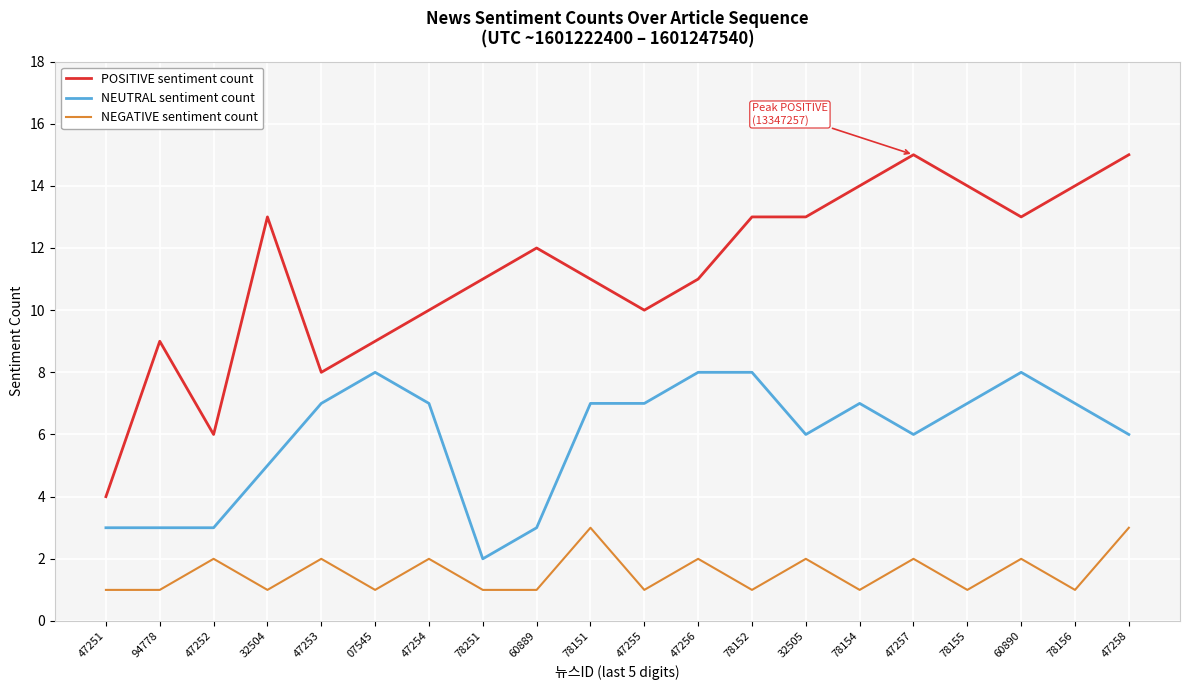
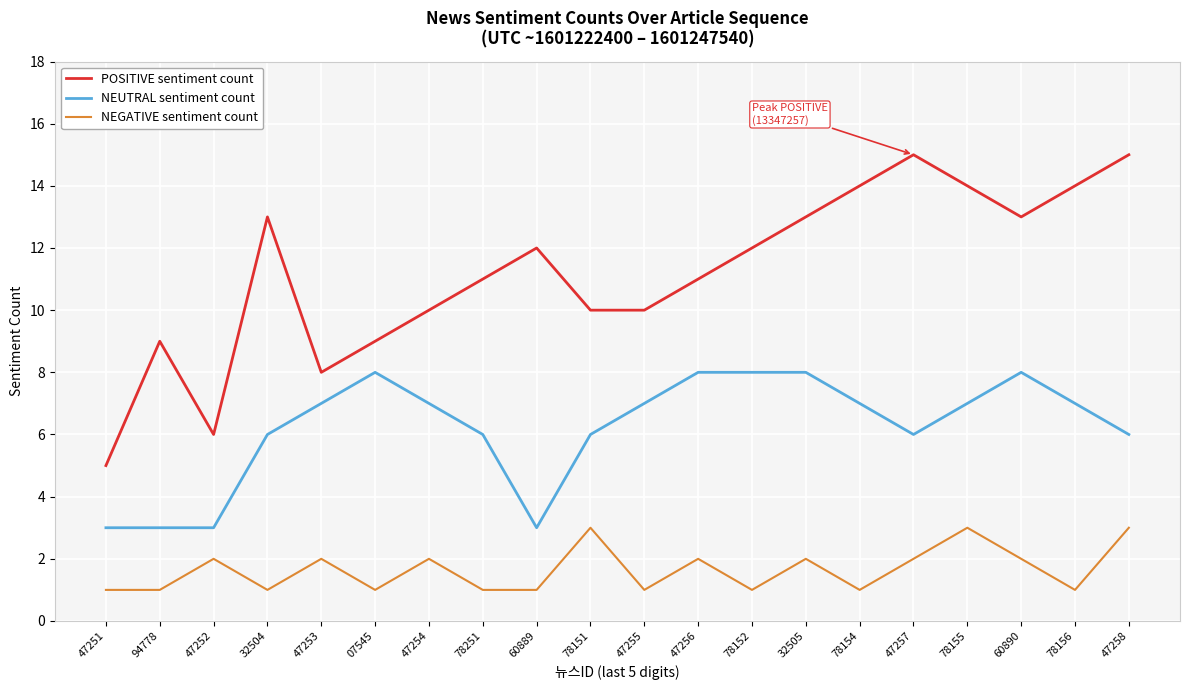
  {
    "POSITIVE sentiment count": {
-     "47251": 4,
+     "47251": 5,
      "94778": 9,
      "47252": 6,
      "32504": 13,
      "47253": 8,
      "07545": 9,
      "47254": 10,
      "78251": 11,
      "60889": 12,
-     "78151": 11,
+     "78151": 10,
      "47255": 10,
      "47256": 11,
-     "78152": 13,
+     "78152": 12,
      "32505": 13,
      "78154": 14,
      "78155": 14,
      "60890": 13,
      "78156": 14,
      "47258": 15
    },
    "NEUTRAL sentiment count": {
      "47251": 3,
      "94778": 3,
      "47252": 3,
-     "32504": 5,
+     "32504": 6,
      "47253": 7,
      "07545": 8,
      "47254": 7,
-     "78251": 2,
+     "78251": 6,
      "60889": 3,
-     "78151": 7,
+     "78151": 6,
      "47255": 7,
      "47256": 8,
      "78152": 8,
-     "32505": 6,
+     "32505": 8,
      "78154": 7,
      "47257": 6,
      "78155": 7,
      "60890": 8,
      "78156": 7,
      "47258": 6
    },
    "NEGATIVE sentiment count": {
      "47251": 1,
      "94778": 1,
      "47252": 2,
      "32504": 1,
      "47253": 2,
      "07545": 1,
      "47254": 2,
      "78251": 1,
      "60889": 1,
      "78151": 3,
      "47255": 1,
      "47256": 2,
      "78152": 1,
      "32505": 2,
      "78154": 1,
      "47257": 2,
-     "78155": 1,
+     "78155": 3,
      "60890": 2,
      "78156": 1,
      "47258": 3
    }
  }
